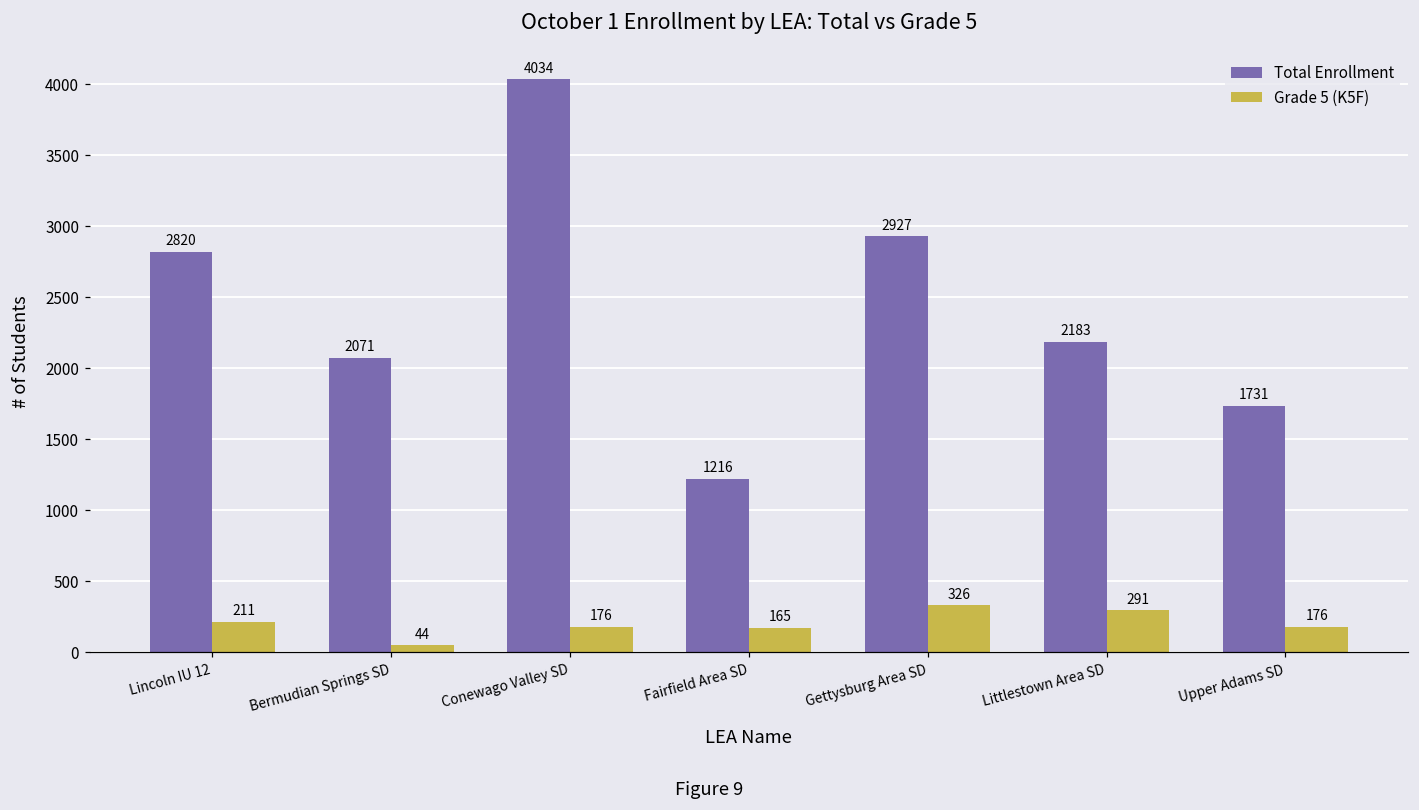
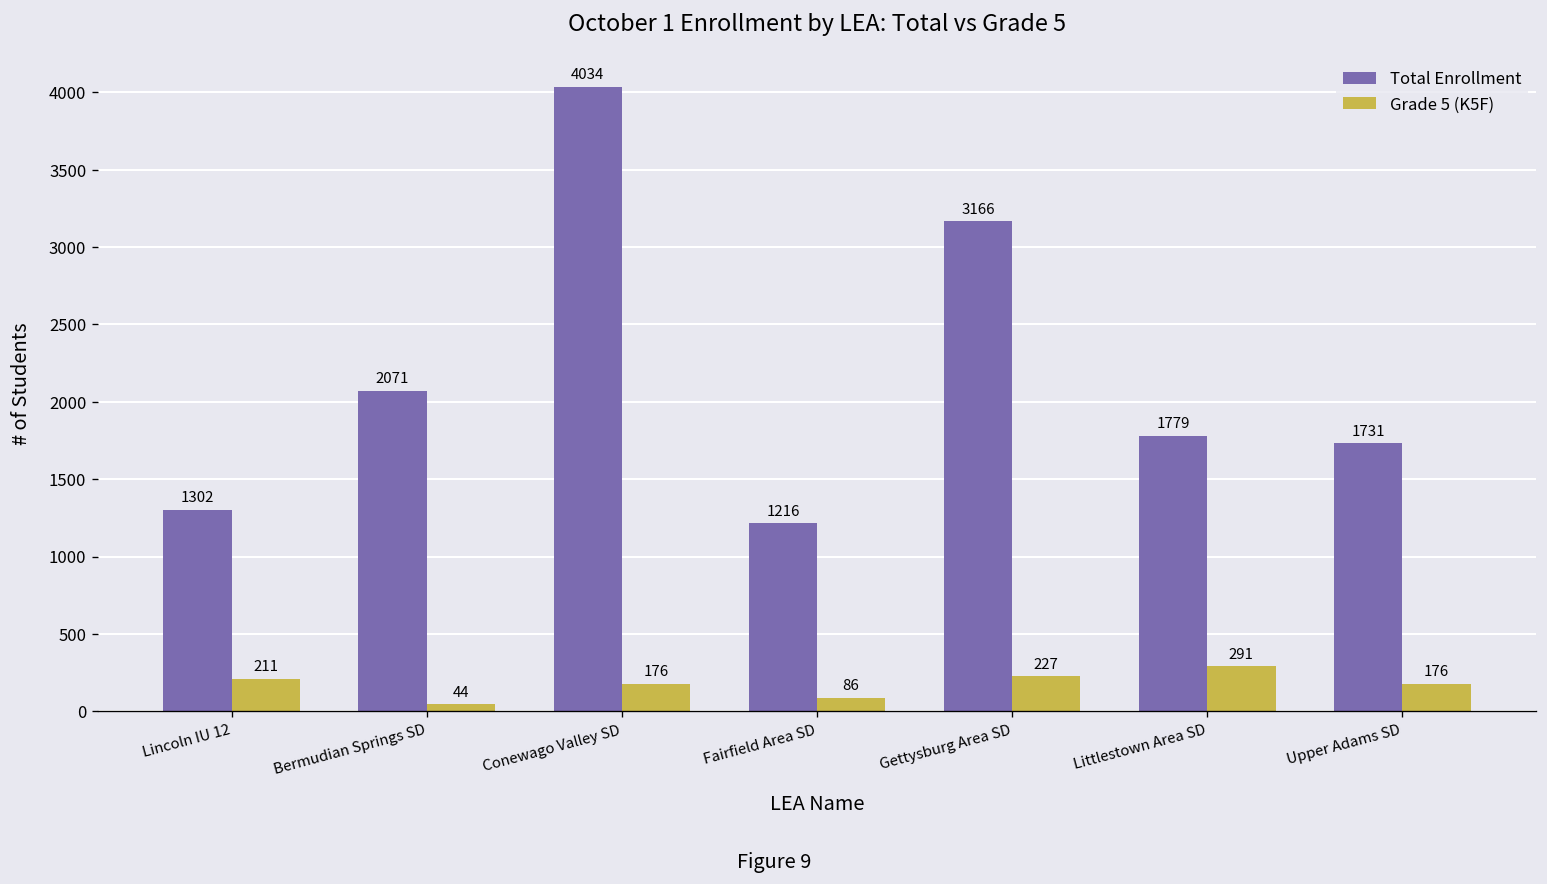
  {
    "Total Enrollment": {
-     "Lincoln IU 12": 2820,
+     "Lincoln IU 12": 1302,
      "Bermudian Springs SD": 2071,
      "Conewago Valley SD": 4034,
      "Fairfield Area SD": 1216,
-     "Gettysburg Area SD": 2927,
-     "Littlestown Area SD": 2183,
+     "Gettysburg Area SD": 3166,
+     "Littlestown Area SD": 1779,
      "Upper Adams SD": 1731
    },
    "Grade 5 (K5F)": {
      "Lincoln IU 12": 211,
      "Bermudian Springs SD": 44,
      "Conewago Valley SD": 176,
-     "Fairfield Area SD": 165,
-     "Gettysburg Area SD": 326,
+     "Fairfield Area SD": 86,
+     "Gettysburg Area SD": 227,
      "Littlestown Area SD": 291,
      "Upper Adams SD": 176
    }
  }
